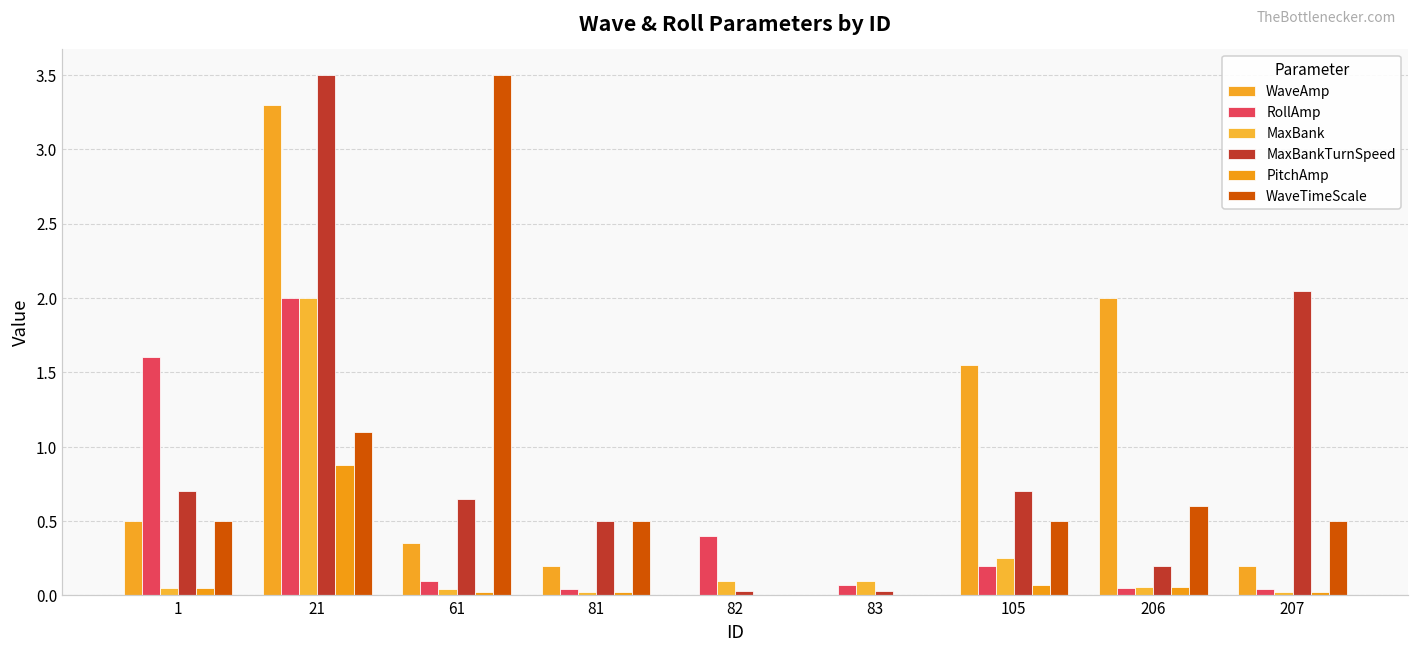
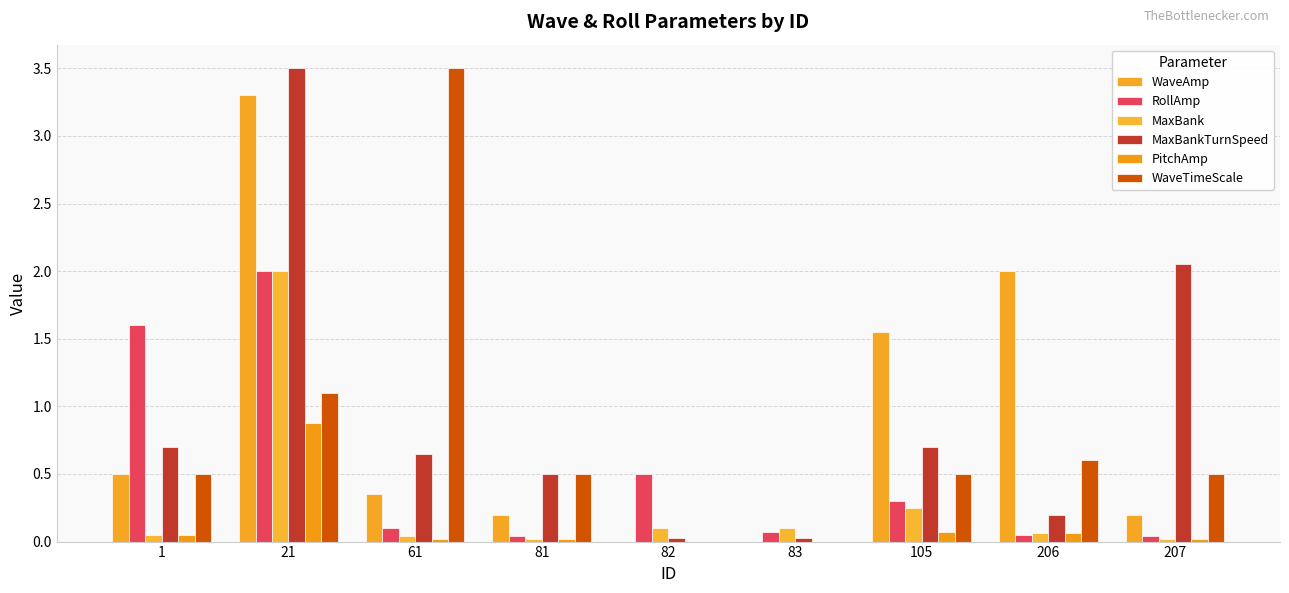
  {
    "RollAmp": {
      "1": 1.6,
      "21": 2.0,
      "61": 0.1,
      "81": 0.04,
-     "82": 0.4,
+     "82": 0.5,
      "83": 0.07,
-     "105": 0.2,
+     "105": 0.3,
      "206": 0.05,
      "207": 0.04
    }
  }
